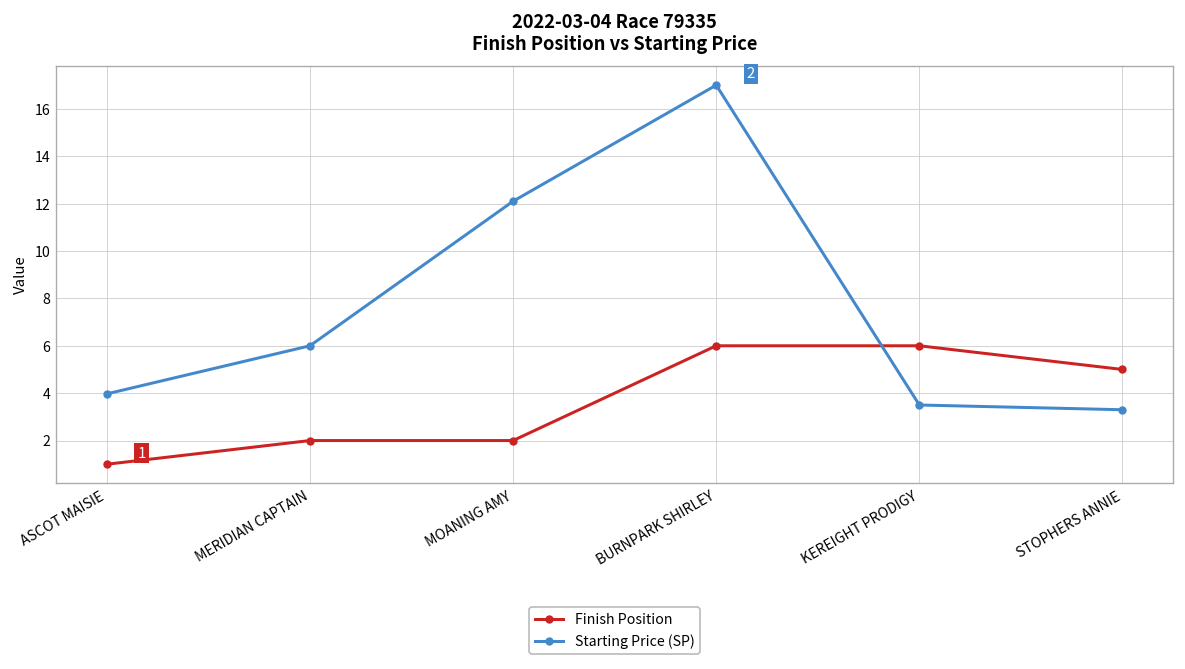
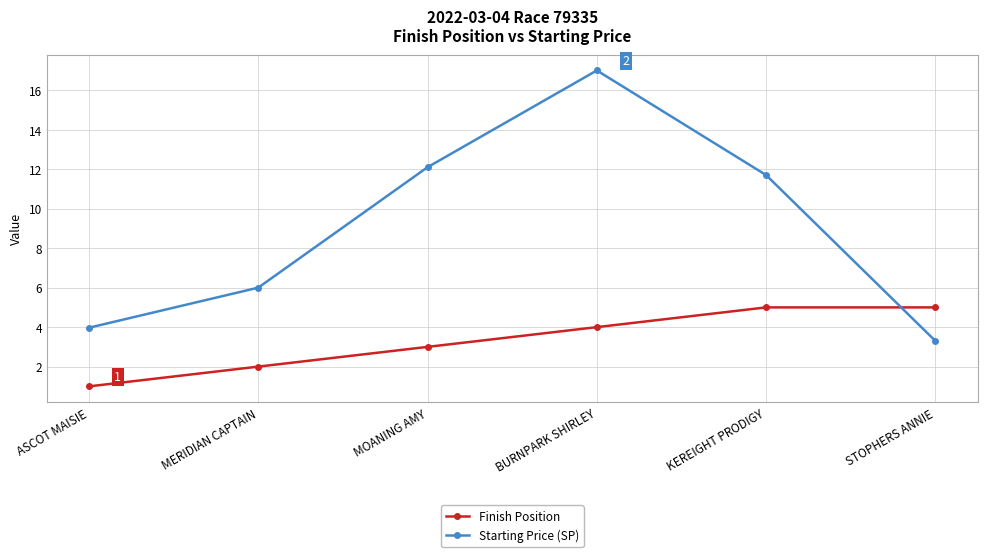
  {
    "Finish Position": {
      "MERIDIAN CAPTAIN": 2,
-     "MOANING AMY": 2,
-     "BURNPARK SHIRLEY": 6,
-     "KEREIGHT PRODIGY": 6,
+     "MOANING AMY": 3,
+     "BURNPARK SHIRLEY": 4,
+     "KEREIGHT PRODIGY": 5,
      "STOPHERS ANNIE": 5
    },
    "Starting Price (SP)": {
      "ASCOT MAISIE": 4.0,
      "MERIDIAN CAPTAIN": 6.0,
      "MOANING AMY": 12.1,
      "BURNPARK SHIRLEY": 17.0,
-     "KEREIGHT PRODIGY": 3.5,
+     "KEREIGHT PRODIGY": 11.7,
      "STOPHERS ANNIE": 3.3
    }
  }
